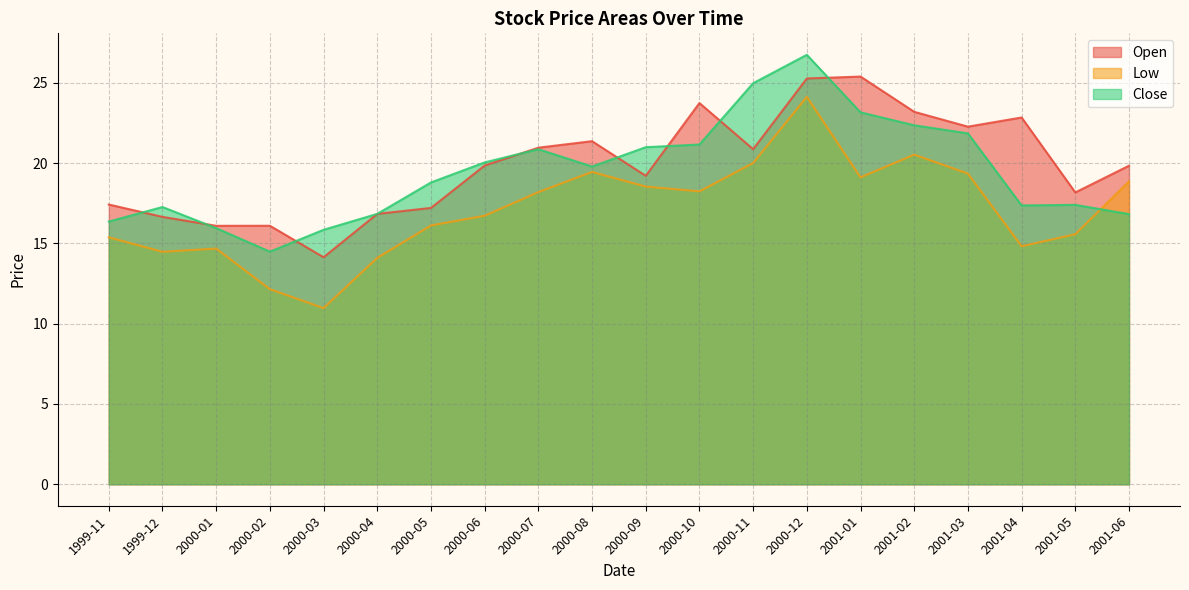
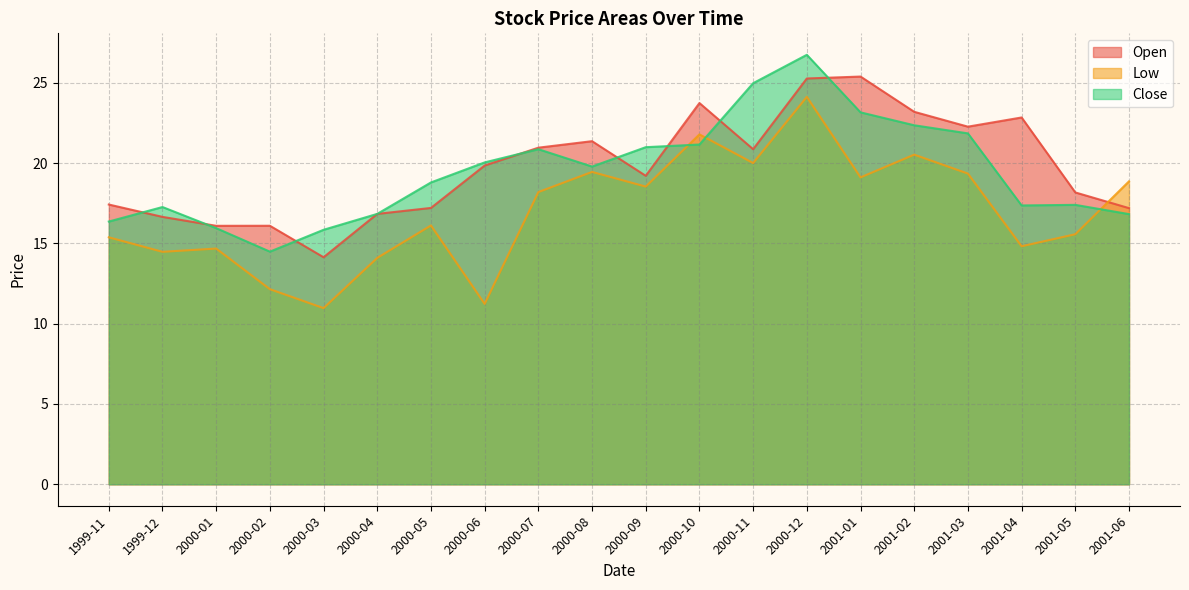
  {
    "Open": {
      "1999-11": 17.4,
      "1999-12": 16.6,
      "2000-02": 16.1,
      "2000-03": 14.1,
      "2000-05": 17.2,
      "2000-06": 19.8,
      "2000-08": 21.4,
      "2000-09": 19.2,
      "2000-10": 23.7,
      "2000-11": 20.9,
      "2000-12": 25.3,
      "2001-01": 25.4,
      "2001-02": 23.2,
      "2001-03": 22.3,
      "2001-04": 22.8,
      "2001-05": 18.2,
-     "2001-06": 19.8
+     "2001-06": 17.2
    },
    "Low": {
      "1999-11": 15.4,
      "1999-12": 14.5,
      "2000-01": 14.7,
      "2000-02": 12.1,
      "2000-03": 11.0,
      "2000-04": 14.1,
      "2000-05": 16.1,
-     "2000-06": 16.7,
+     "2000-06": 11.2,
      "2000-07": 18.2,
      "2000-08": 19.4,
      "2000-09": 18.5,
-     "2000-10": 18.2,
+     "2000-10": 21.8,
      "2000-11": 20.0,
      "2000-12": 24.1,
      "2001-01": 19.1,
      "2001-02": 20.5,
      "2001-03": 19.3,
      "2001-04": 14.8,
      "2001-05": 15.6,
      "2001-06": 18.9
    },
    "Close": {
      "1999-11": 16.4,
      "1999-12": 17.3,
      "2000-02": 14.5,
      "2000-03": 15.8,
      "2000-05": 18.8,
      "2000-06": 20.0,
      "2000-08": 19.8,
      "2000-09": 21.0,
      "2000-10": 21.2,
      "2000-11": 25.0,
      "2000-12": 26.7,
      "2001-01": 23.2,
      "2001-02": 22.4,
      "2001-03": 21.8,
      "2001-04": 17.4,
      "2001-05": 17.4,
      "2001-06": 16.8
    }
  }
